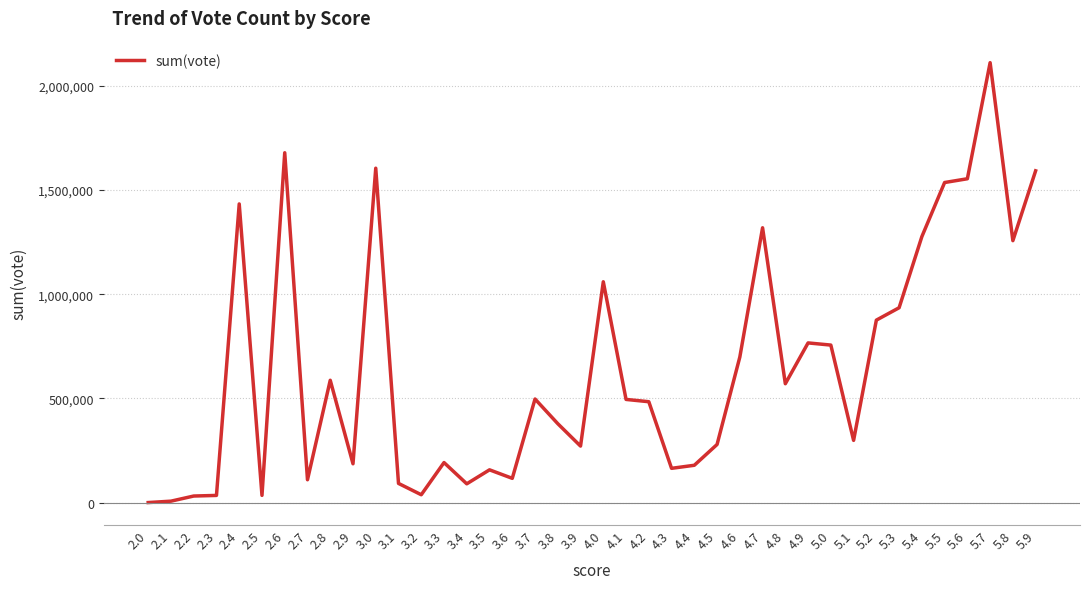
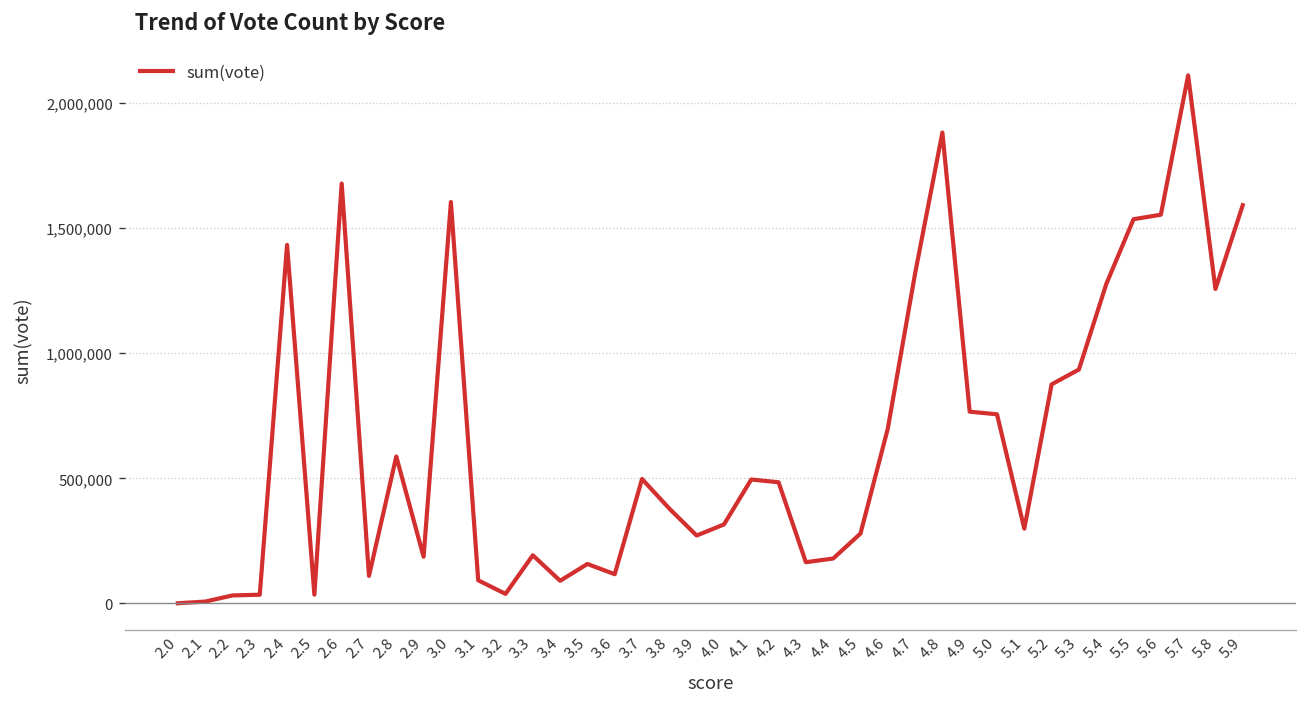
  {
    "2.0": "0",
    "2.1": "10,000",
    "2.2": "30,000",
    "2.3": "30,000",
    "2.4": "1,430,000",
    "2.5": "40,000",
    "2.6": "1,680,000",
    "2.7": "110,000",
    "2.8": "590,000",
    "2.9": "190,000",
    "3.0": "1,600,000",
    "3.1": "90,000",
    "3.2": "40,000",
    "3.3": "190,000",
    "3.4": "90,000",
    "3.5": "160,000",
    "3.6": "120,000",
    "3.7": "500,000",
    "3.8": "380,000",
    "3.9": "270,000",
-   "4.0": "1,060,000",
+   "4.0": "320,000",
    "4.1": "500,000",
    "4.2": "480,000",
    "4.3": "160,000",
    "4.4": "180,000",
    "4.5": "280,000",
    "4.6": "700,000",
    "4.7": "1,320,000",
-   "4.8": "570,000",
+   "4.8": "1,880,000",
    "4.9": "770,000",
    "5.0": "760,000",
    "5.1": "300,000",
    "5.2": "880,000",
    "5.3": "930,000",
    "5.4": "1,280,000",
    "5.5": "1,540,000",
    "5.6": "1,550,000",
    "5.7": "2,110,000",
    "5.8": "1,260,000",
    "5.9": "1,590,000"
  }
